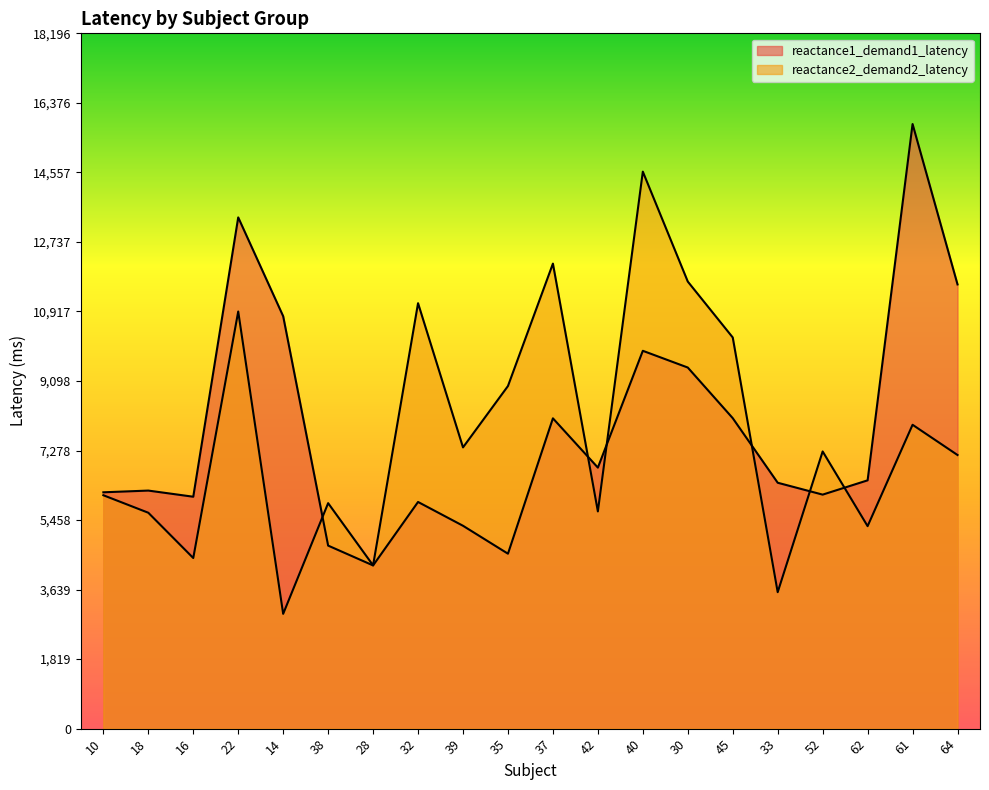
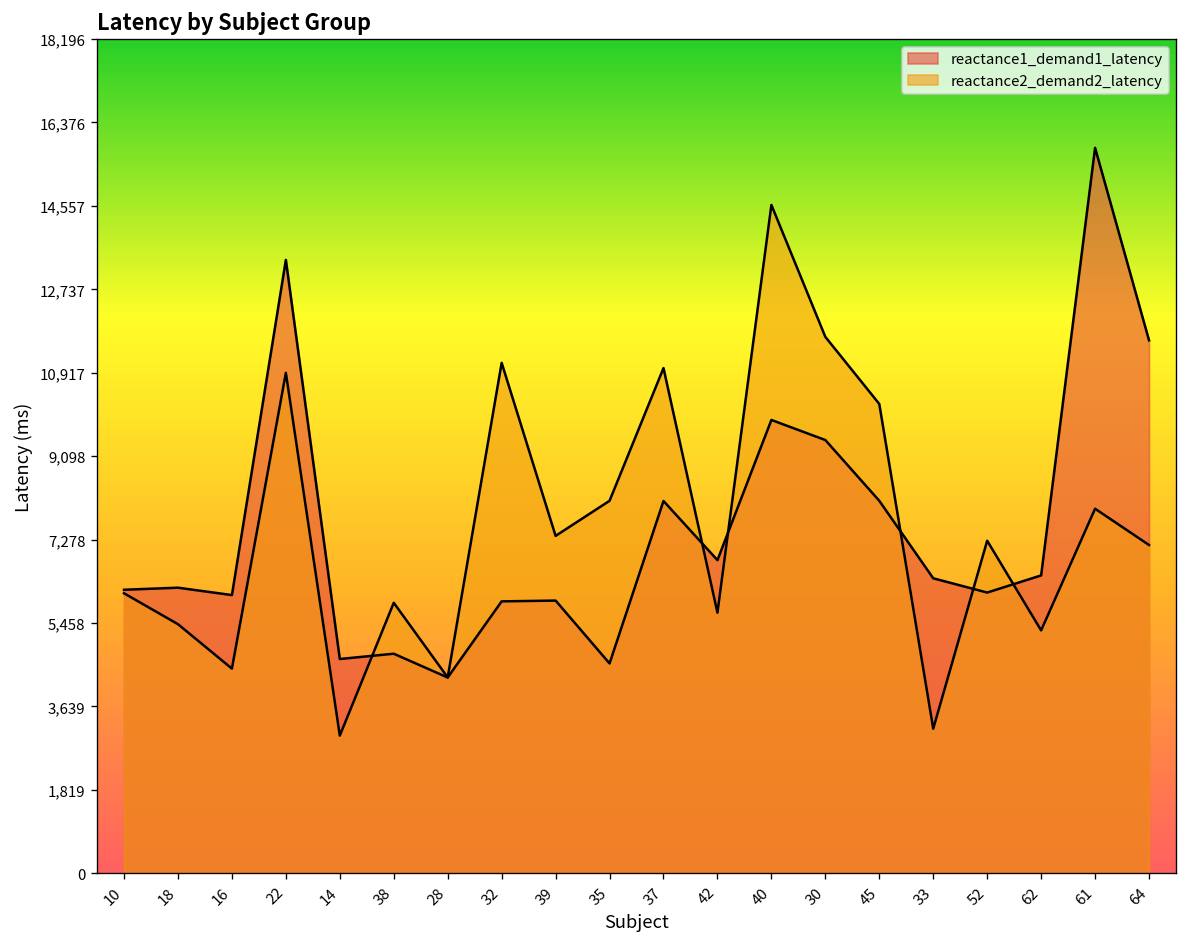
  {
    "reactance1_demand1_latency": {
      "10": "6,200",
      "18": "6,200",
      "16": "6,100",
      "22": "13,400",
-     "14": "10,800",
+     "14": "4,700",
      "38": "4,800",
      "32": "5,900",
-     "39": "5,300",
+     "39": "5,900",
      "35": "4,600",
      "37": "8,100",
      "42": "6,800",
      "40": "9,900",
      "30": "9,500",
      "45": "8,100",
      "33": "6,400",
      "52": "6,100",
      "62": "6,500",
      "61": "15,800",
      "64": "11,600"
    },
    "reactance2_demand2_latency": {
      "10": "6,100",
-     "18": "5,700",
+     "18": "5,400",
      "16": "4,500",
      "22": "10,900",
      "14": "3,000",
      "38": "5,900",
      "32": "11,100",
      "39": "7,400",
-     "35": "9,000",
-     "37": "12,200",
+     "35": "8,100",
+     "37": "11,000",
      "42": "5,700",
      "40": "14,600",
      "30": "11,700",
      "45": "10,200",
-     "33": "3,600",
+     "33": "3,200",
      "52": "7,300",
      "62": "5,300",
      "61": "8,000",
      "64": "7,200"
    }
  }
